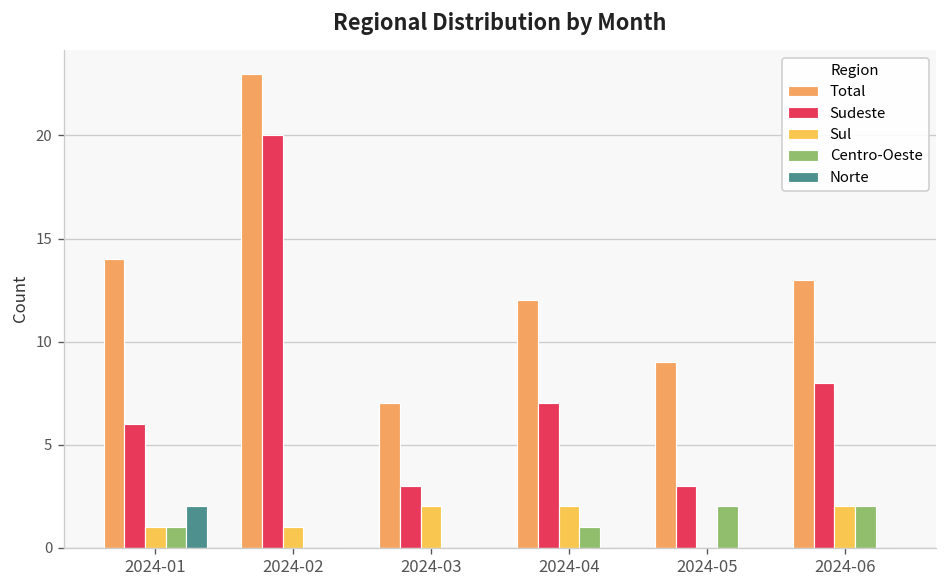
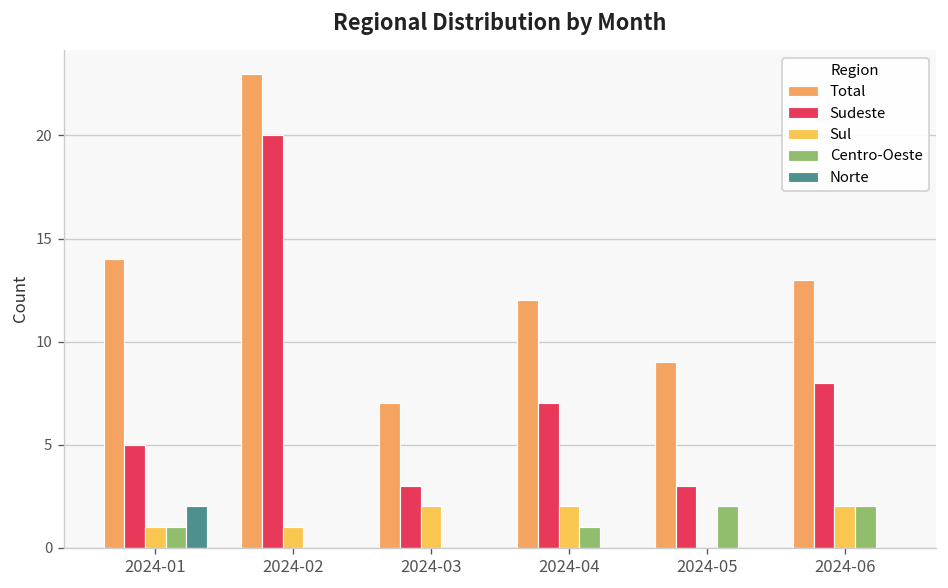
  {
    "Sudeste": {
-     "2024-01": 6,
+     "2024-01": 5,
      "2024-02": 20,
      "2024-03": 3,
      "2024-04": 7,
      "2024-05": 3,
      "2024-06": 8
    },
    "Centro-Oeste": {
      "2024-01": 1,
      "2024-02": 0,
      "2024-03": 0,
      "2024-04": 1,
      "2024-05": 2,
      "2024-06": 2
    },
    "Norte": {
      "2024-01": 2,
      "2024-02": 0,
      "2024-03": 0,
      "2024-04": 0,
      "2024-05": 0,
      "2024-06": 0
    }
  }
